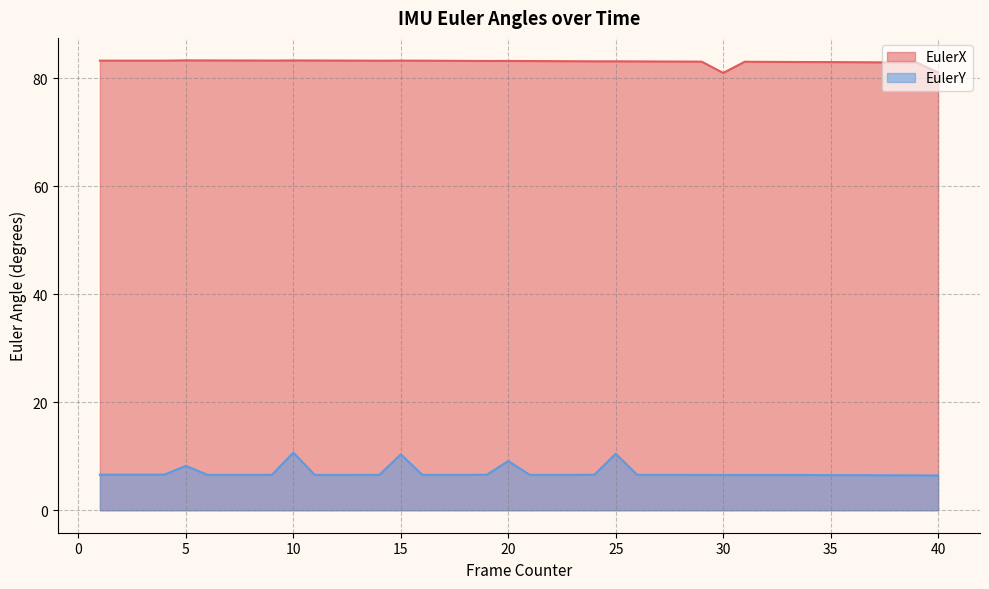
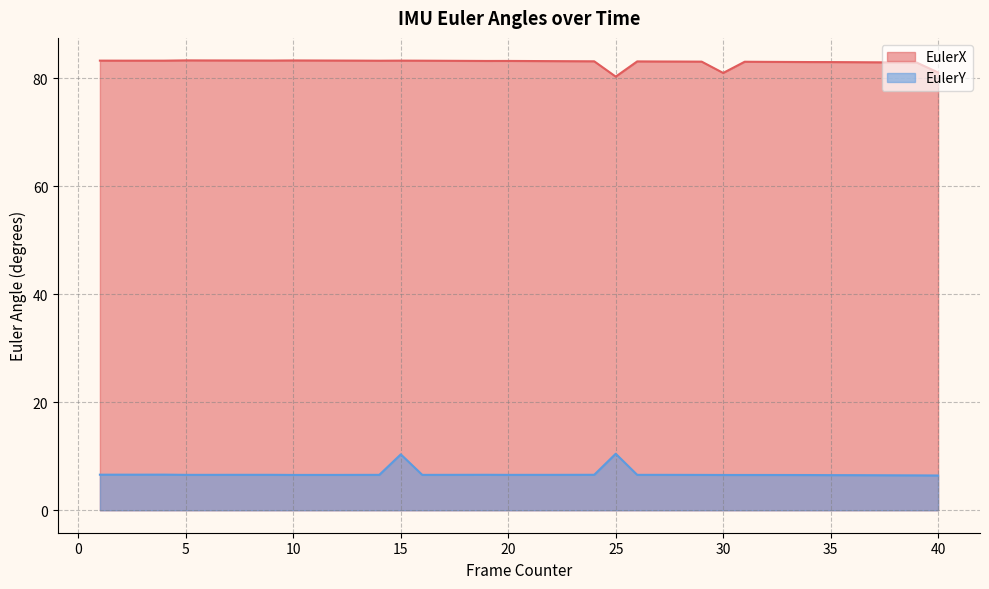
  {
    "EulerX": {
      "5": 83,
      "10": 83,
      "15": 83,
      "20": 83,
-     "25": 83,
+     "25": 80,
      "30": 81,
      "35": 83
    },
    "EulerY": {
-     "5": 8,
-     "10": 11,
+     "5": 7,
+     "10": 7,
      "15": 10,
-     "20": 9,
+     "20": 7,
      "25": 10,
      "30": 7,
      "35": 6,
      "40": 6
    }
  }
